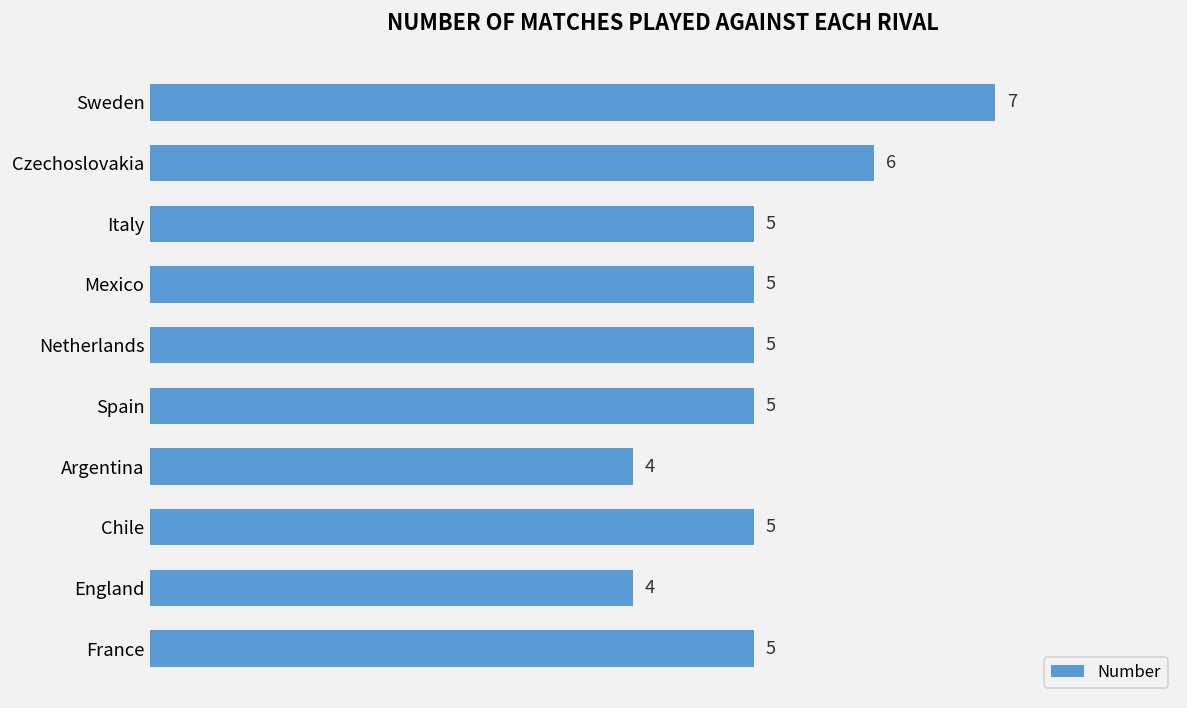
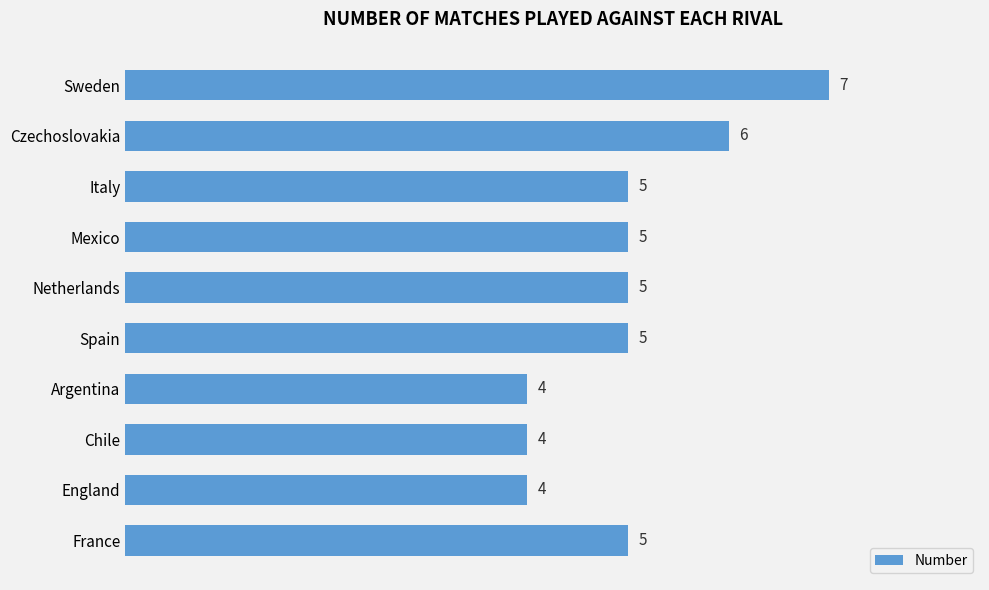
  {
    "Sweden": 7,
    "Czechoslovakia": 6,
    "Italy": 5,
    "Mexico": 5,
    "Netherlands": 5,
    "Spain": 5,
    "Argentina": 4,
-   "Chile": 5,
+   "Chile": 4,
    "England": 4,
    "France": 5
  }
